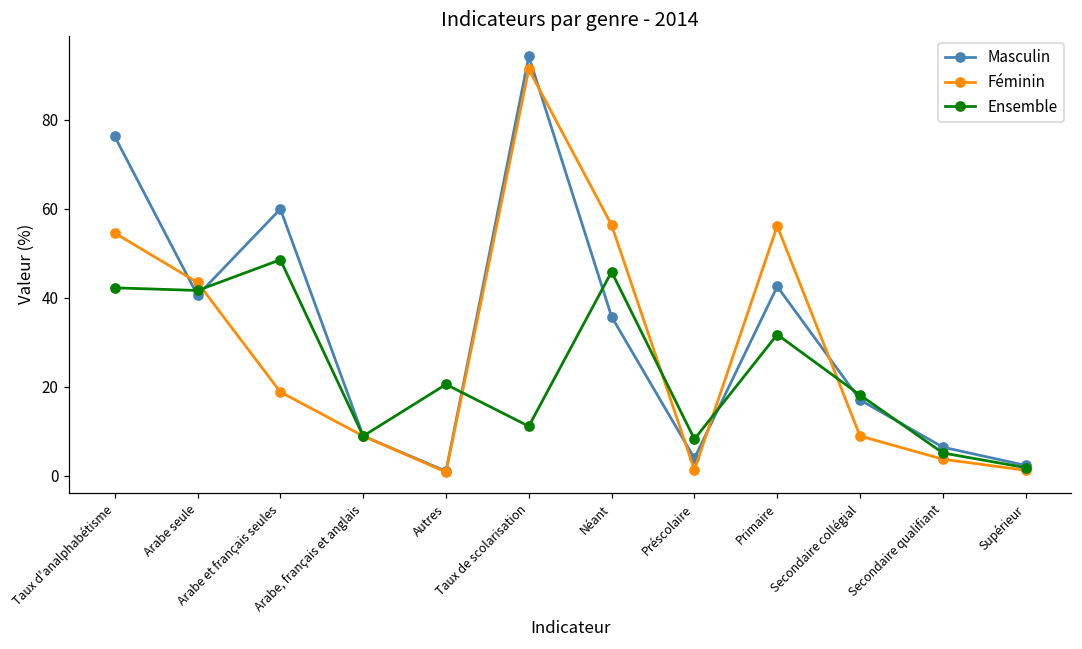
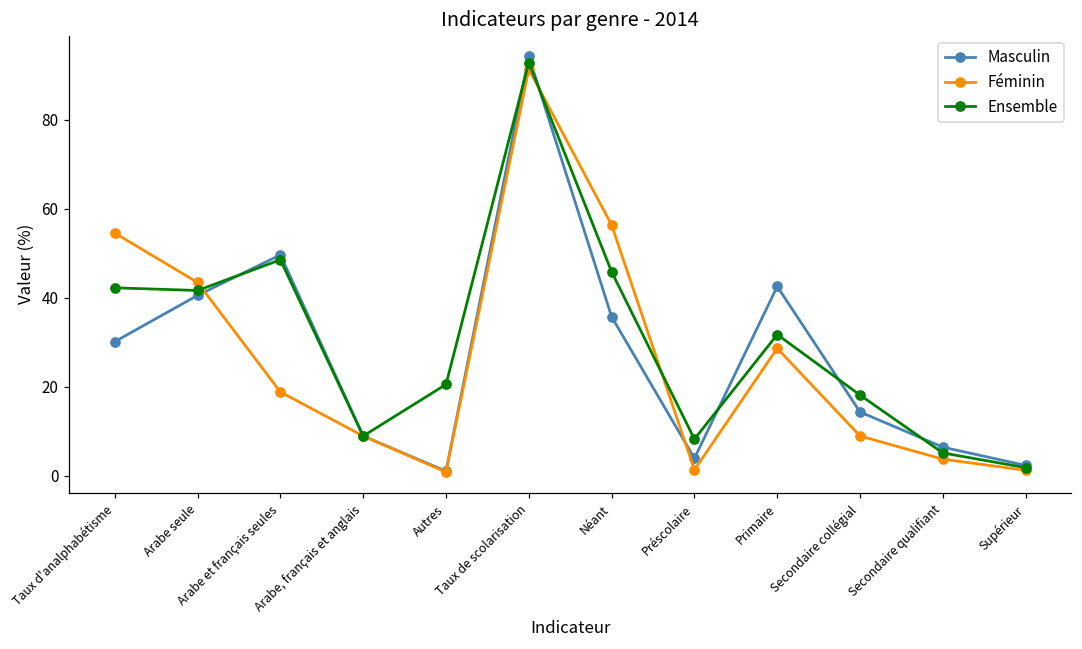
  {
    "Masculin": {
-     "Taux d'analphabétisme": 76,
+     "Taux d'analphabétisme": 30,
      "Arabe seule": 41,
-     "Arabe et français seules": 60,
+     "Arabe et français seules": 50,
      "Taux de scolarisation": 94,
      "Néant": 36,
      "Préscolaire": 4,
      "Primaire": 43,
-     "Secondaire collégial": 17,
+     "Secondaire collégial": 14,
      "Secondaire qualifiant": 6
    },
    "Féminin": {
      "Taux d'analphabétisme": 55,
      "Arabe seule": 43,
      "Arabe et français seules": 19,
      "Taux de scolarisation": 91,
      "Néant": 56,
      "Préscolaire": 1,
-     "Primaire": 56,
+     "Primaire": 29,
      "Secondaire collégial": 9,
      "Secondaire qualifiant": 4
    },
    "Ensemble": {
      "Taux d'analphabétisme": 42,
      "Arabe seule": 42,
      "Arabe et français seules": 49,
      "Autres": 21,
-     "Taux de scolarisation": 11,
+     "Taux de scolarisation": 93,
      "Néant": 46,
      "Préscolaire": 8,
      "Primaire": 32,
      "Secondaire collégial": 18,
      "Secondaire qualifiant": 5
    }
  }
